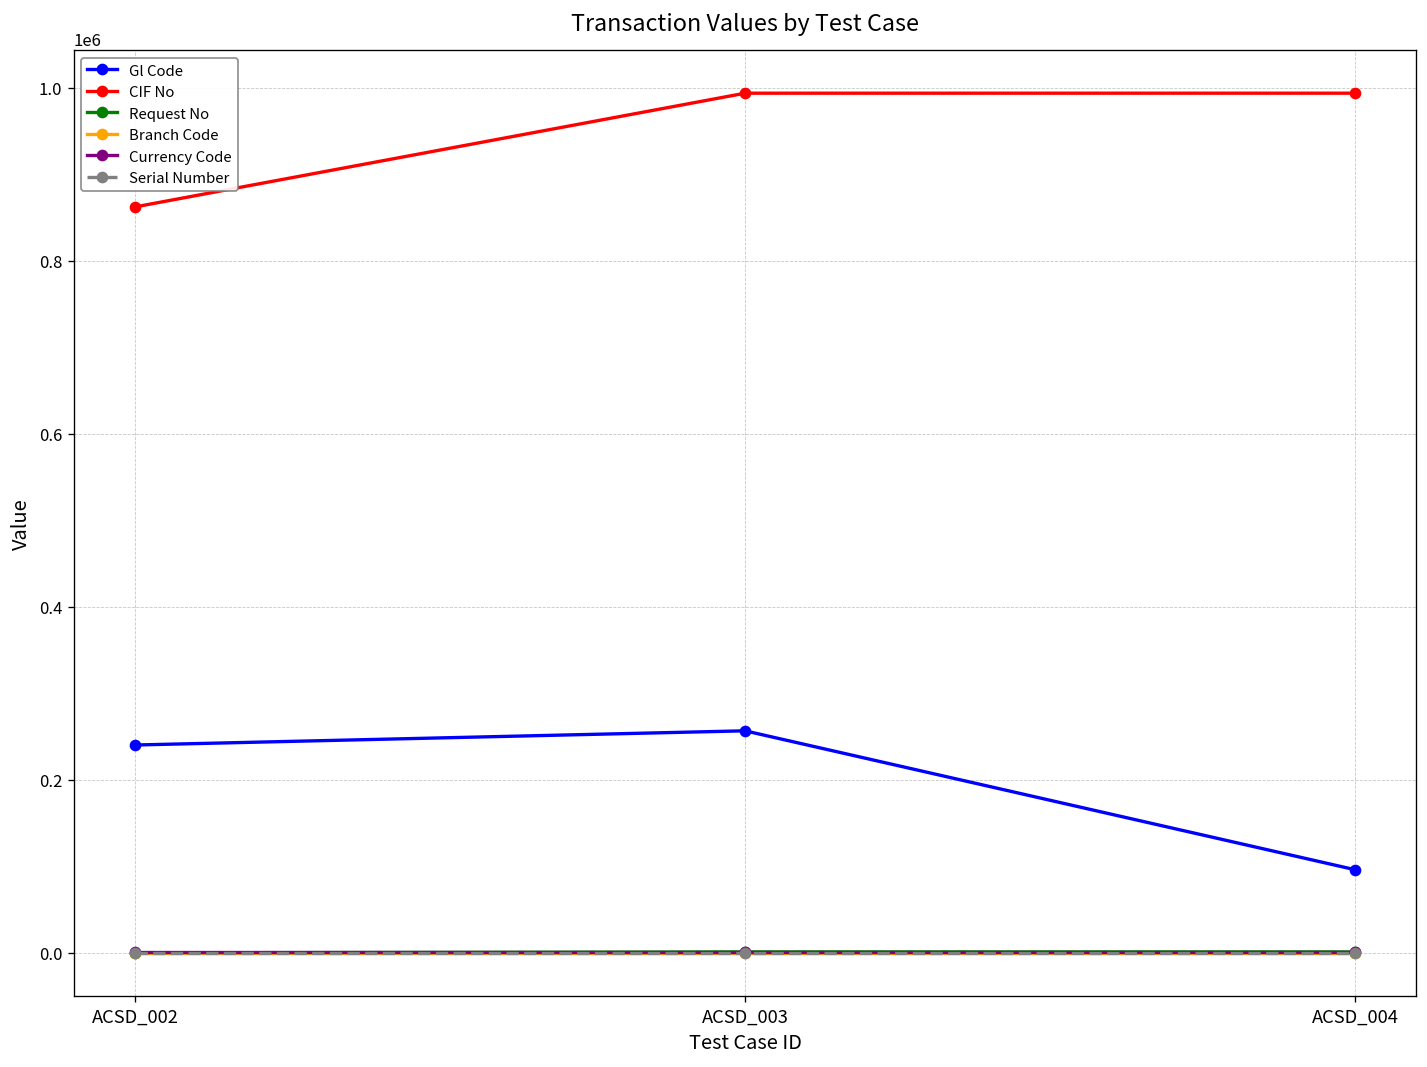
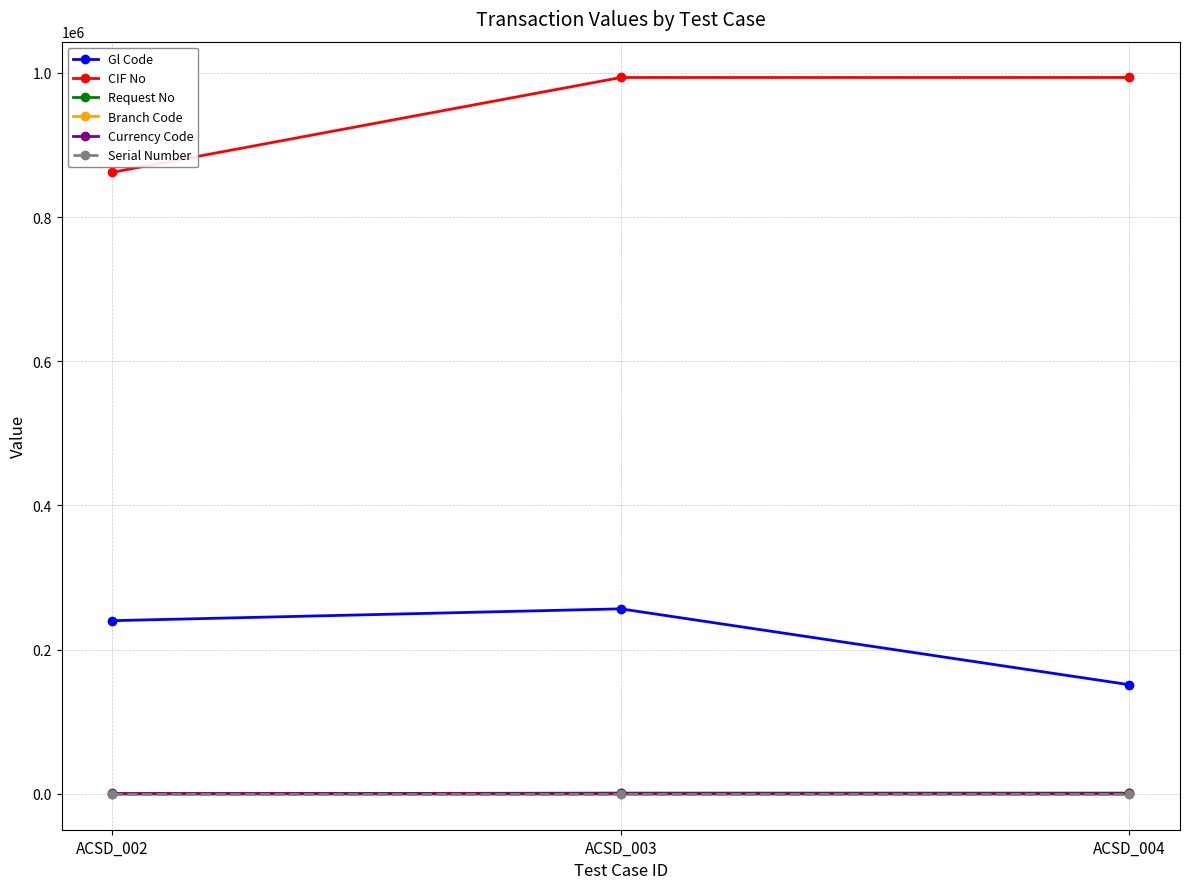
  {
    "Gl Code": {
      "ACSD_002": 240000,
      "ACSD_003": 260000,
-     "ACSD_004": 100000
+     "ACSD_004": 150000
    },
    "CIF No": {
      "ACSD_002": 860000,
      "ACSD_003": 990000,
      "ACSD_004": 990000
    }
  }
